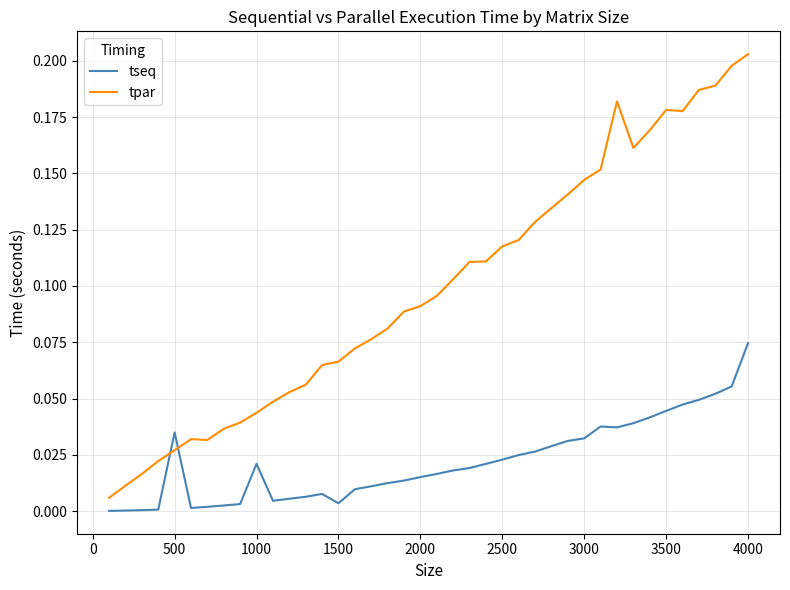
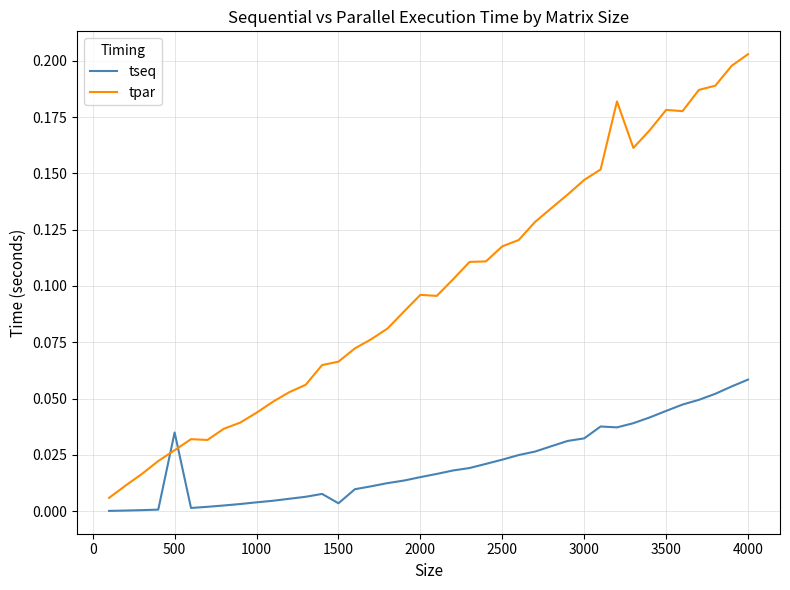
  {
    "tseq": {
      "500": 0.035,
-     "1000": 0.021,
+     "1000": 0.004,
      "1500": 0.003,
      "2000": 0.015,
      "2500": 0.023,
      "3000": 0.032,
      "3500": 0.044,
-     "4000": 0.075
+     "4000": 0.058
    },
    "tpar": {
      "500": 0.027,
      "1000": 0.044,
      "1500": 0.066,
-     "2000": 0.091,
+     "2000": 0.096,
      "2500": 0.118,
      "3000": 0.147,
      "3500": 0.178,
      "4000": 0.203
    }
  }
